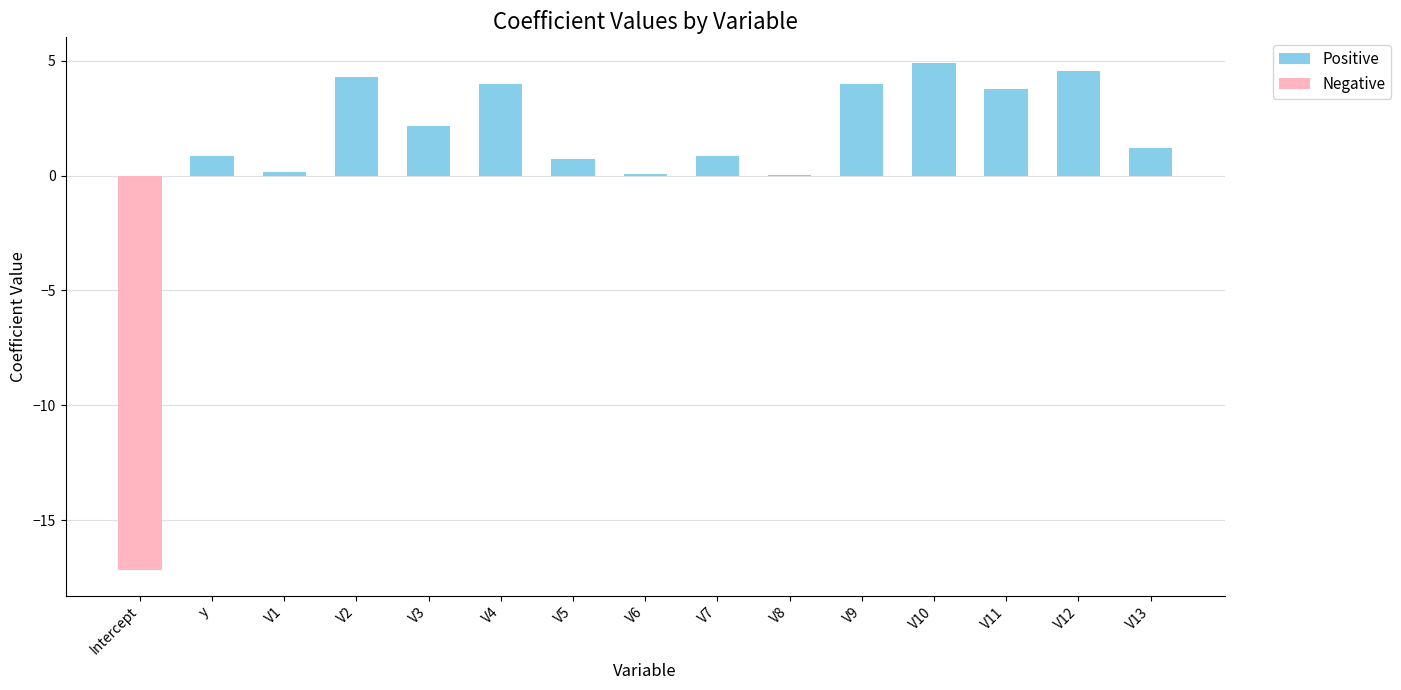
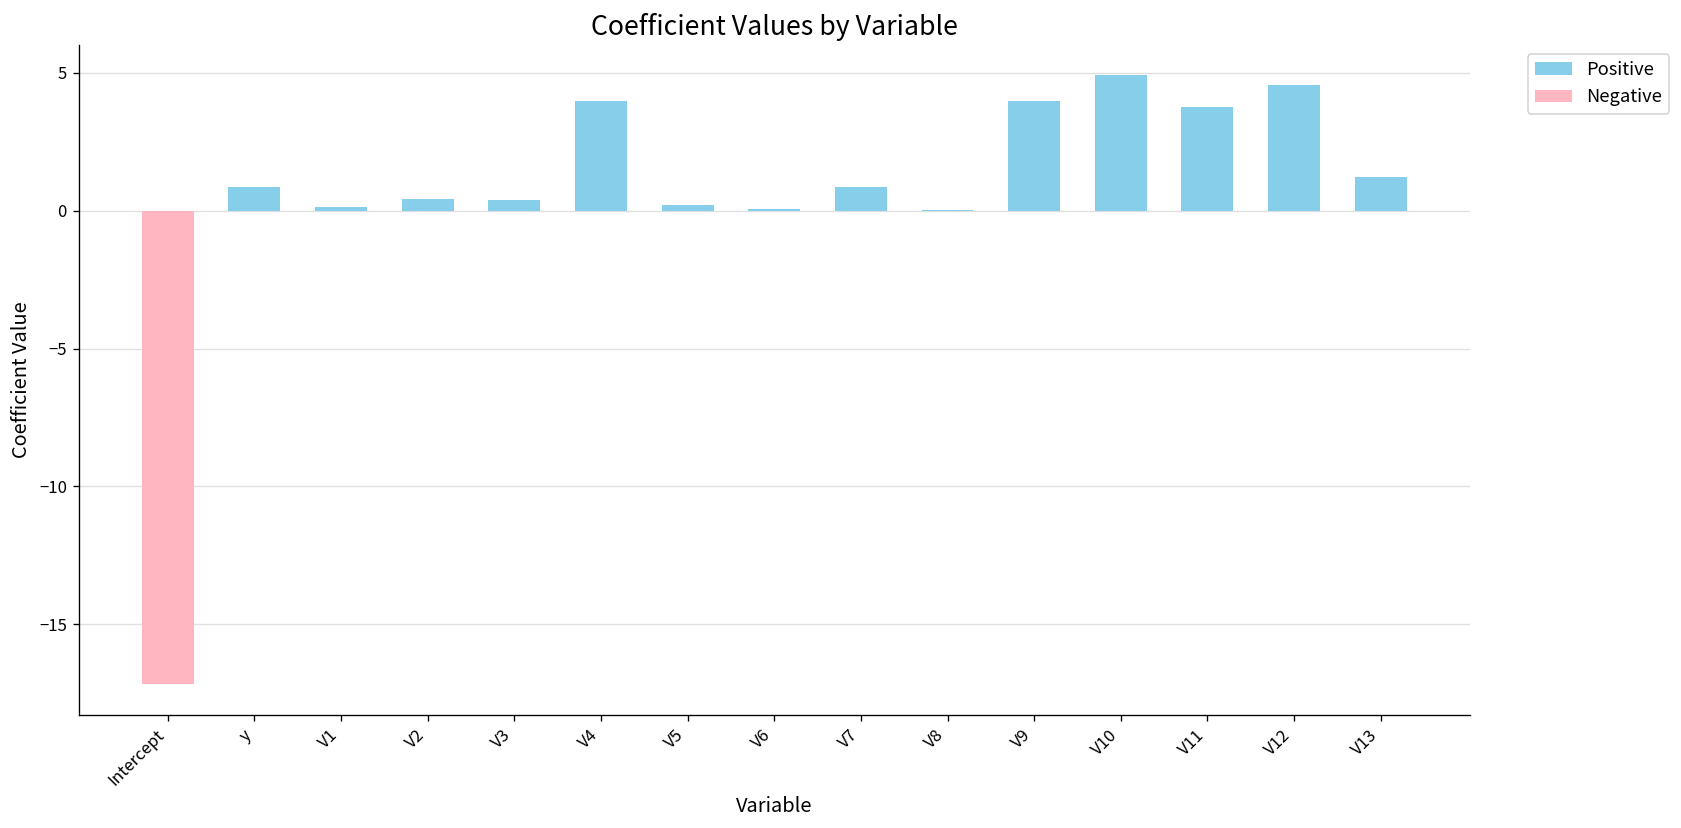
  {
    "Positive": {
      "Intercept": 0.0,
      "y": 0.9,
      "V1": 0.1,
-     "V2": 4.3,
-     "V3": 2.1,
+     "V2": 0.4,
+     "V3": 0.4,
      "V4": 4.0,
-     "V5": 0.7,
+     "V5": 0.2,
      "V7": 0.8,
      "V9": 4.0,
      "V10": 4.9,
      "V11": 3.8,
      "V12": 4.5,
      "V13": 1.2
    },
    "Negative": {
      "Intercept": -17.2,
      "y": 0.0,
      "V1": 0.0,
      "V2": 0.0,
      "V3": 0.0,
      "V4": 0.0,
      "V5": 0.0,
      "V6": 0.0,
      "V7": 0.0,
      "V8": 0.0,
      "V9": 0.0,
      "V10": 0.0,
      "V11": 0.0,
      "V12": 0.0,
      "V13": 0.0
    }
  }
